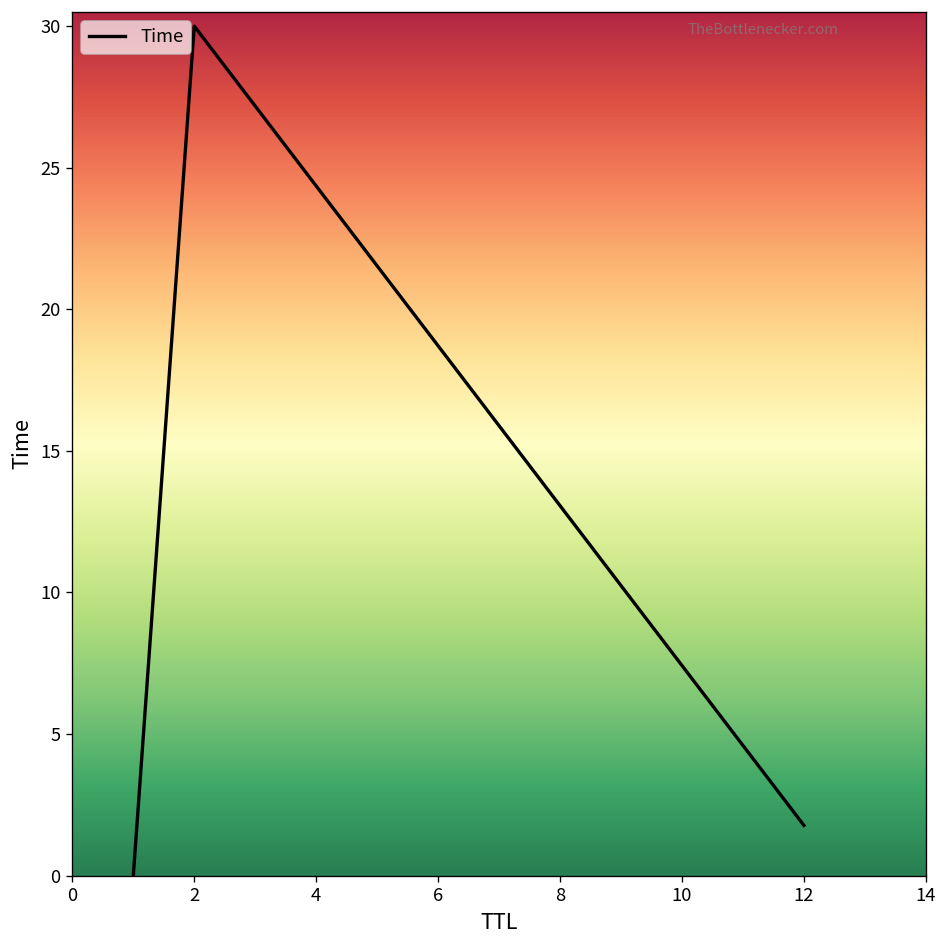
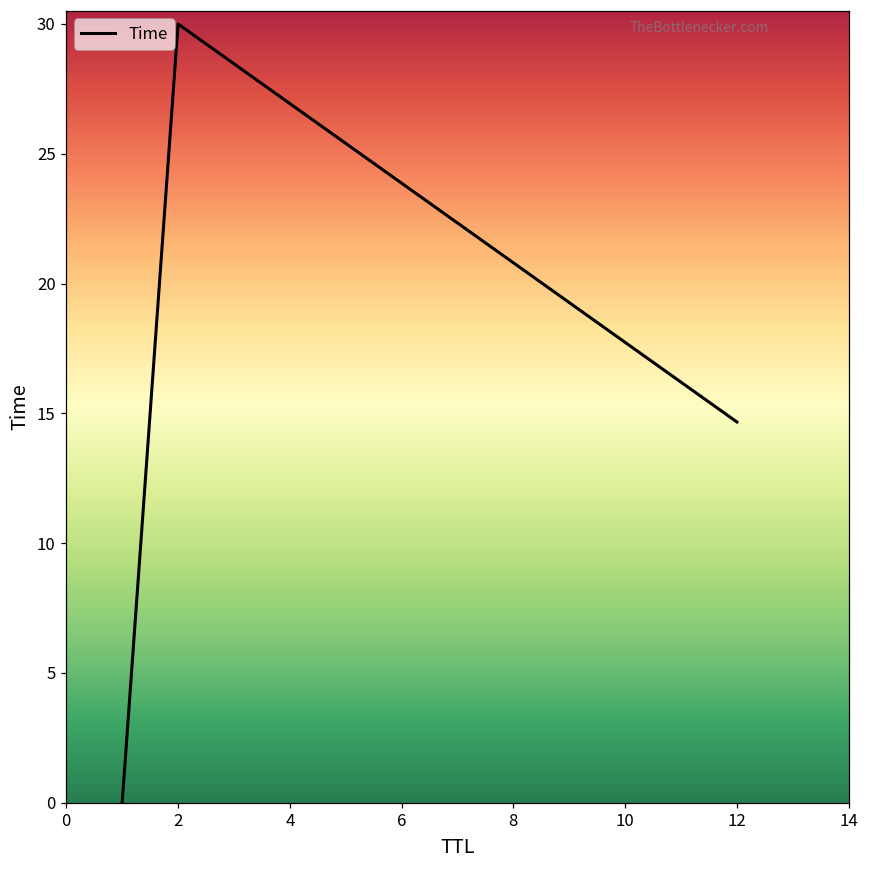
  {
    "2": 30.0,
-   "12": 1.8
+   "12": 14.7
  }
